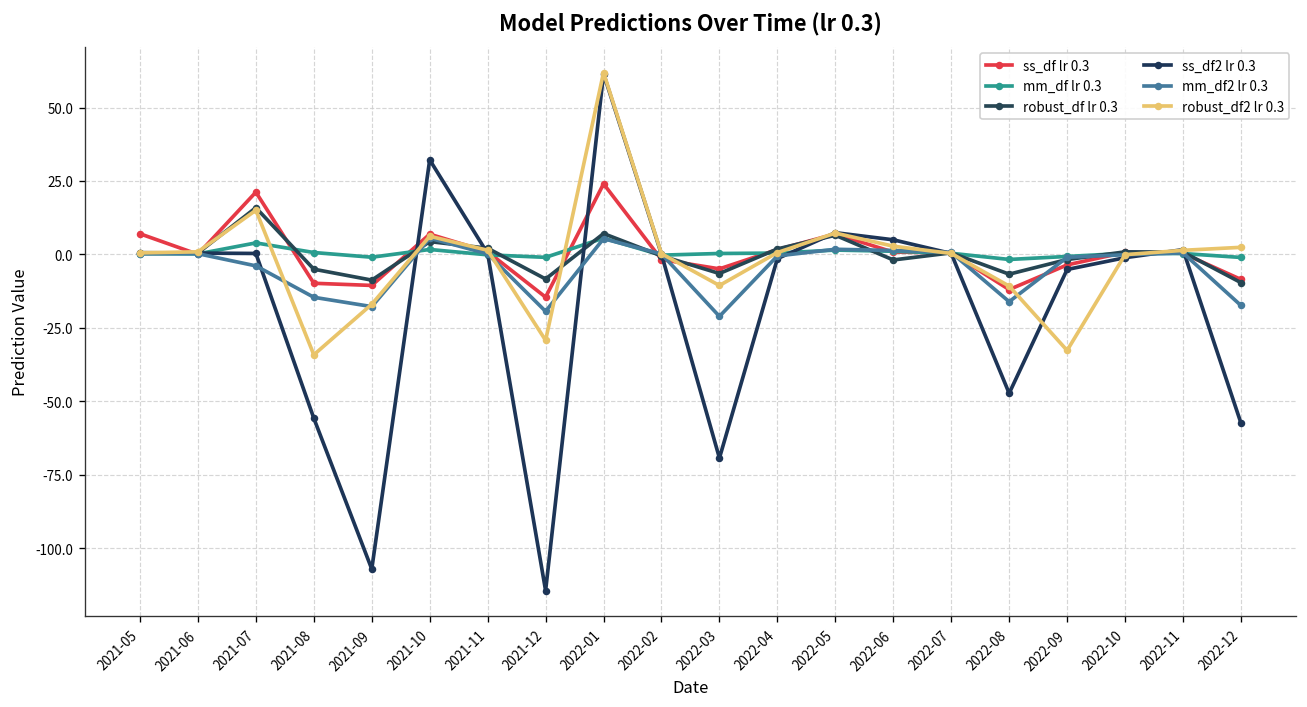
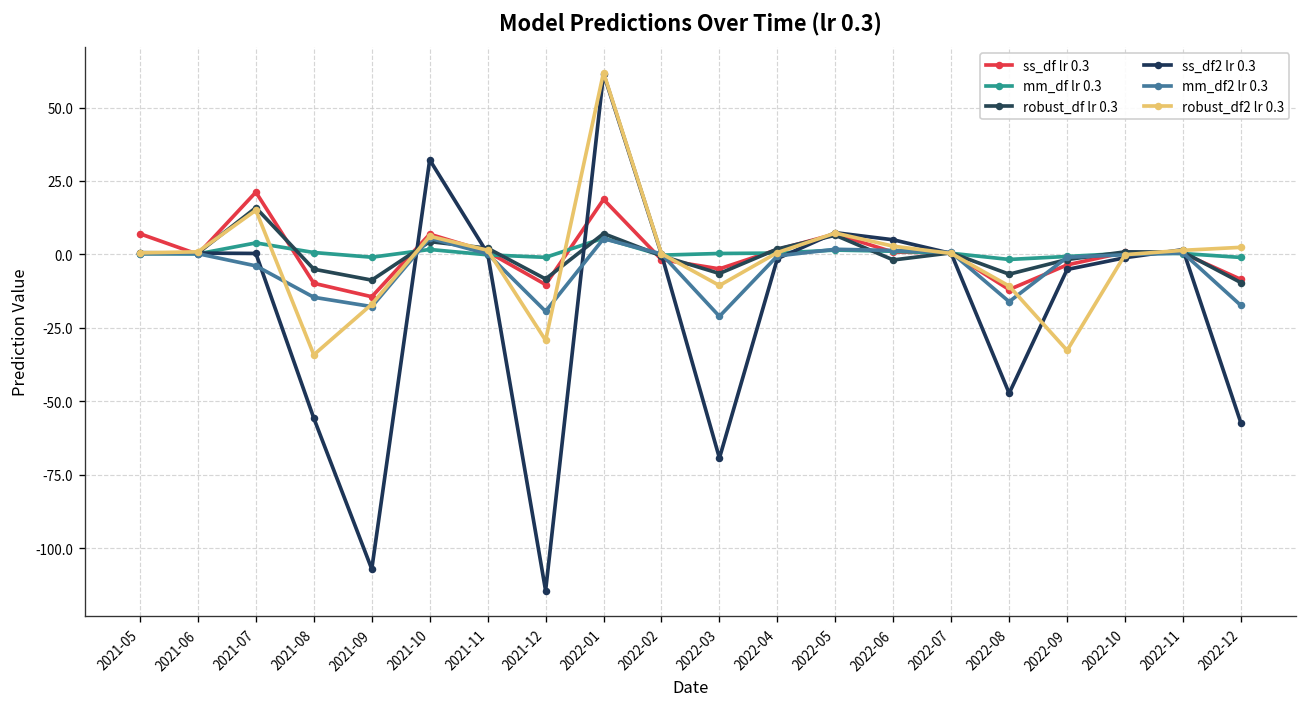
  {
    "ss_df lr 0.3": {
      "2021-05": 7,
      "2021-07": 21,
      "2021-08": -10,
-     "2021-09": -11,
-     "2021-12": -15,
-     "2022-01": 24,
+     "2021-09": -14,
+     "2021-12": -10,
+     "2022-01": 19,
      "2022-02": -2,
      "2022-03": -5,
      "2022-08": -12,
      "2022-09": -4,
      "2022-12": -9
    },
    "robust_df2 lr 0.3": {
      "2021-08": -34,
      "2021-12": -29,
      "2022-03": -11,
      "2022-06": 3,
      "2022-08": -11,
      "2022-09": -33,
      "2022-12": 2
    }
  }
